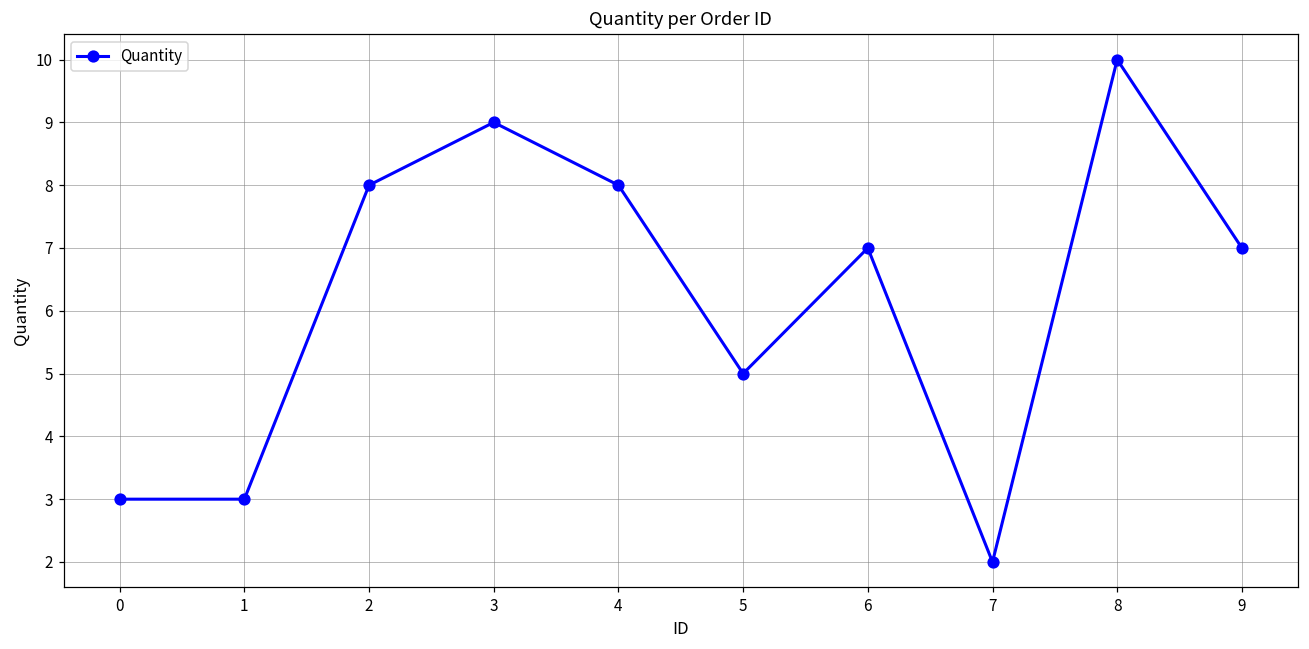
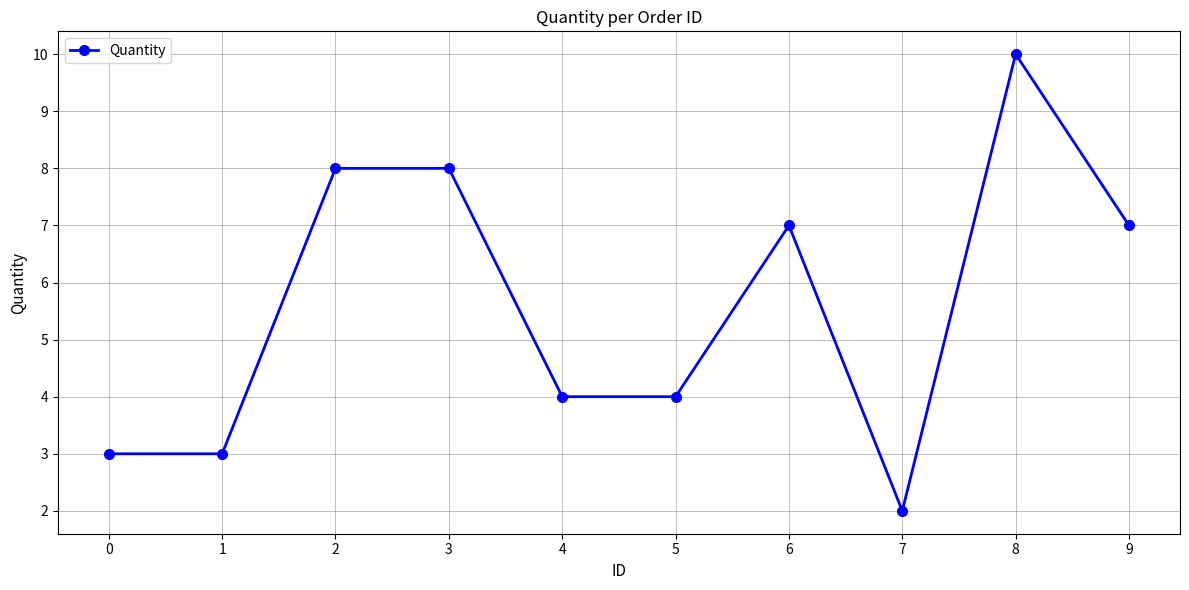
  {
    "0": 3,
    "1": 3,
    "2": 8,
-   "3": 9,
-   "4": 8,
-   "5": 5,
+   "3": 8,
+   "4": 4,
+   "5": 4,
    "6": 7,
    "7": 2,
    "8": 10,
    "9": 7
  }
